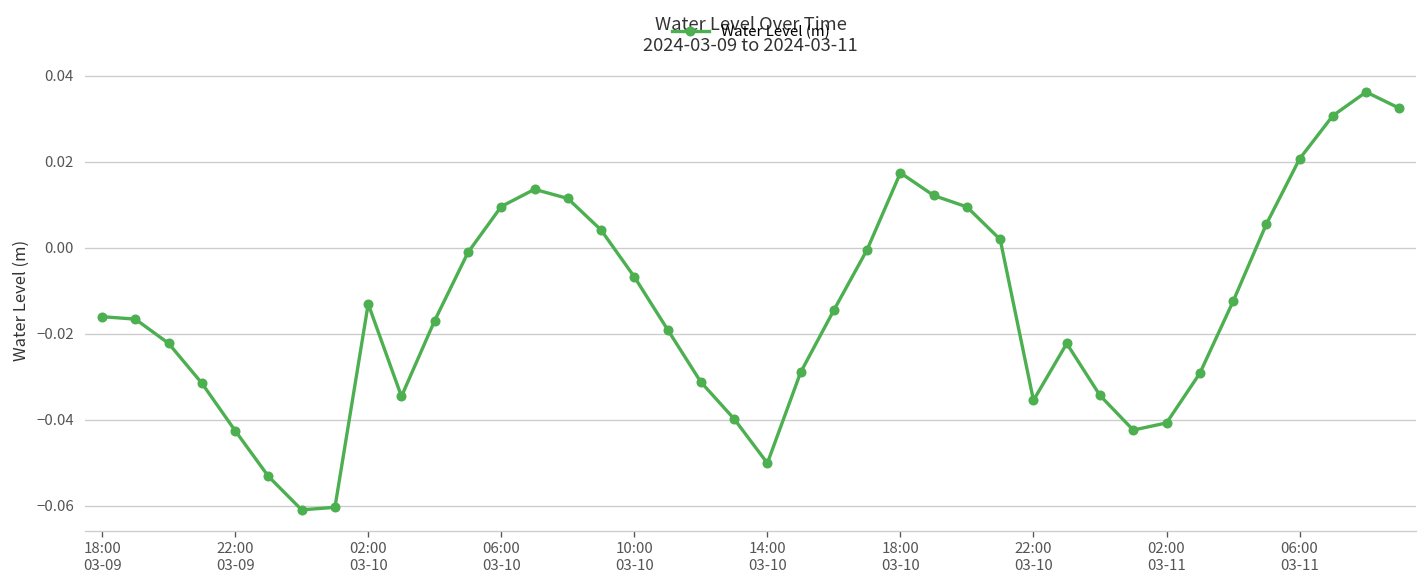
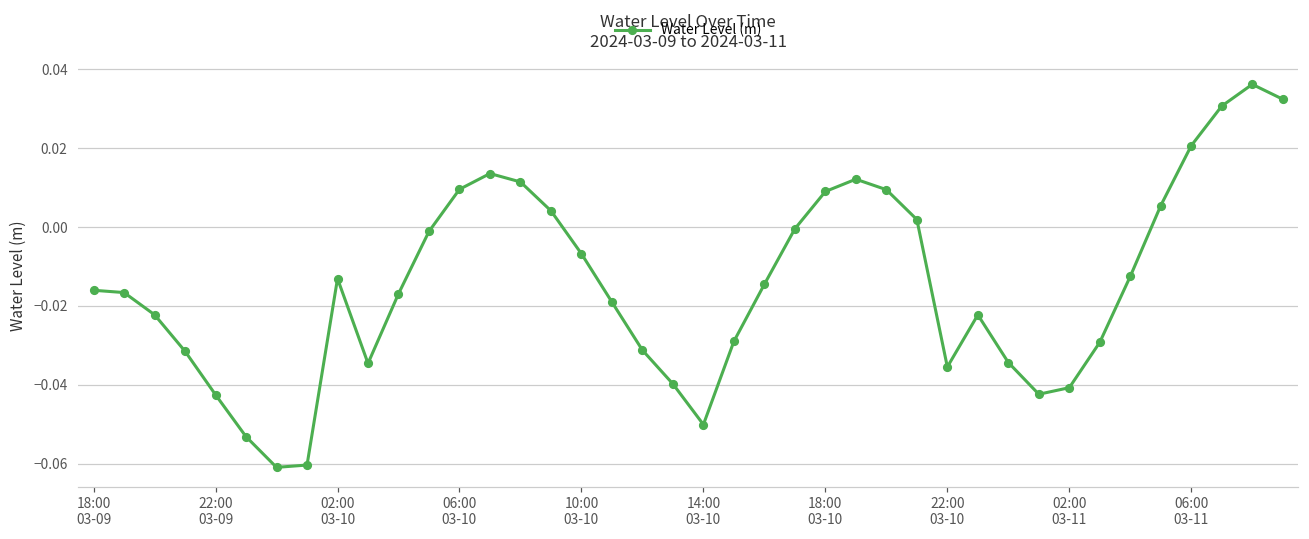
  {
    "18:00 03-09": -0.016,
    "22:00 03-09": -0.043,
    "02:00 03-10": -0.013,
    "06:00 03-10": 0.010,
    "10:00 03-10": -0.007,
    "14:00 03-10": -0.050,
-   "18:00 03-10": 0.017,
+   "18:00 03-10": 0.009,
    "22:00 03-10": -0.035,
    "02:00 03-11": -0.041,
    "06:00 03-11": 0.021
  }
